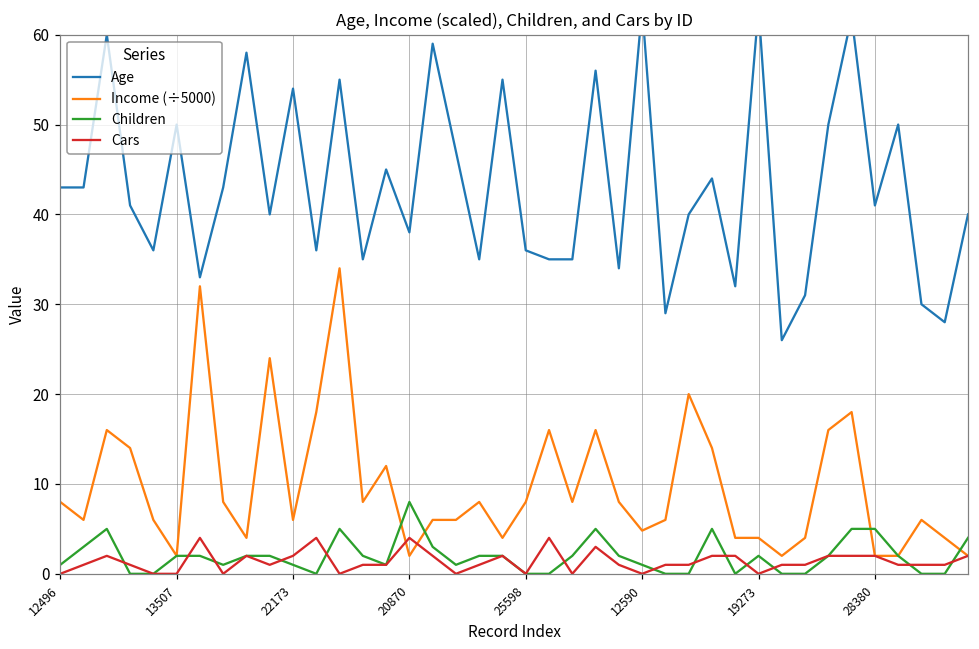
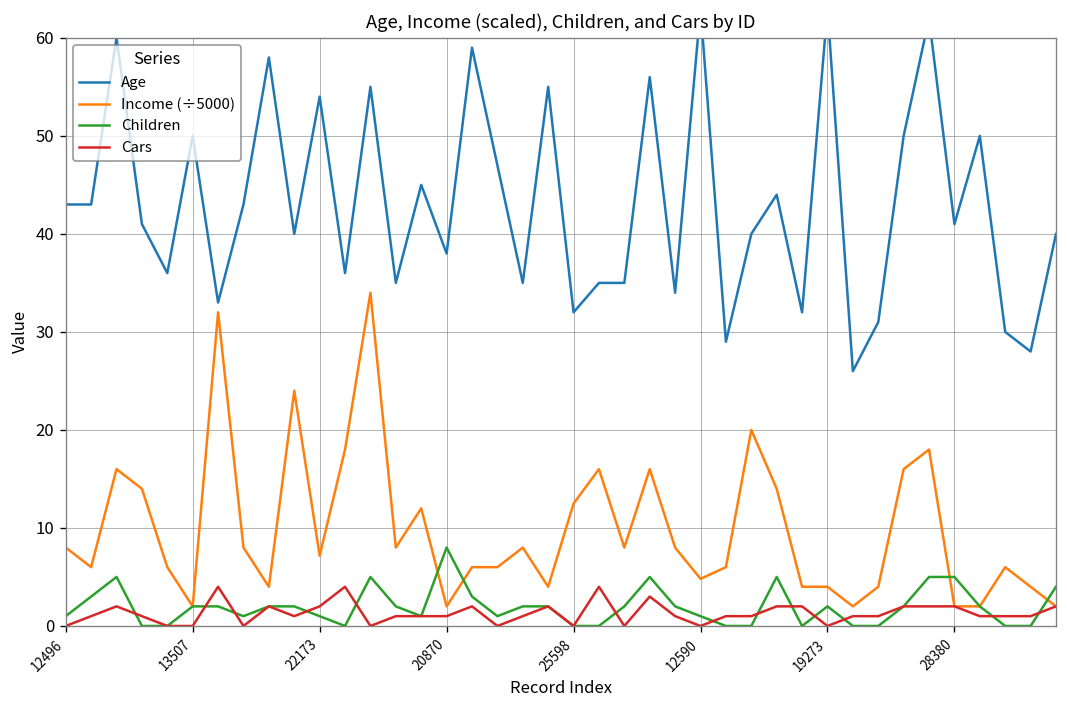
  {
    "Age": {
      "12496": 43,
      "22173": 54,
      "20870": 38,
-     "25598": 36,
+     "25598": 32,
      "28380": 41
    },
    "Income (÷5000)": {
      "12496": 8,
-     "22173": 6,
+     "22173": 7,
      "20870": 2,
-     "25598": 8,
+     "25598": 12,
      "12590": 5,
      "19273": 4
    },
    "Children": {
      "12496": 1,
      "22173": 1,
      "20870": 8,
      "12590": 1,
      "19273": 2,
      "28380": 5
    },
    "Cars": {
      "12496": 0,
      "13507": 0,
      "22173": 2,
-     "20870": 4,
+     "20870": 1,
      "12590": 0,
      "19273": 0
    }
  }
